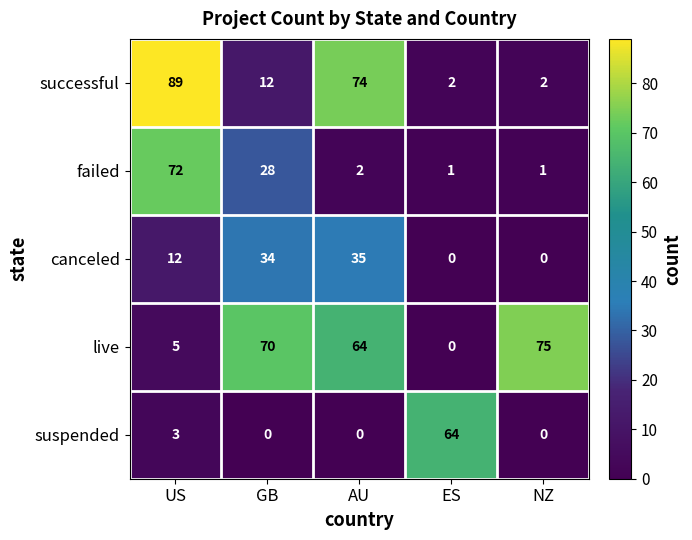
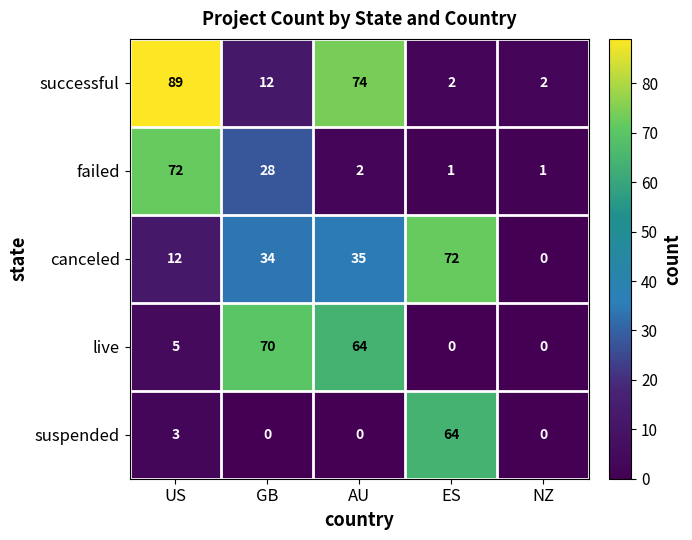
  {
    "successful": {
      "US": 89,
      "GB": 12,
      "AU": 74,
      "ES": 2,
      "NZ": 2
    },
    "failed": {
      "US": 72,
      "GB": 28,
      "AU": 2,
      "ES": 1,
      "NZ": 1
    },
    "canceled": {
      "US": 12,
      "GB": 34,
      "AU": 35,
-     "ES": 0,
+     "ES": 72,
      "NZ": 0
    },
    "live": {
      "US": 5,
      "GB": 70,
      "AU": 64,
      "ES": 0,
-     "NZ": 75
+     "NZ": 0
    },
    "suspended": {
      "US": 3,
      "GB": 0,
      "AU": 0,
      "ES": 64,
      "NZ": 0
    }
  }
